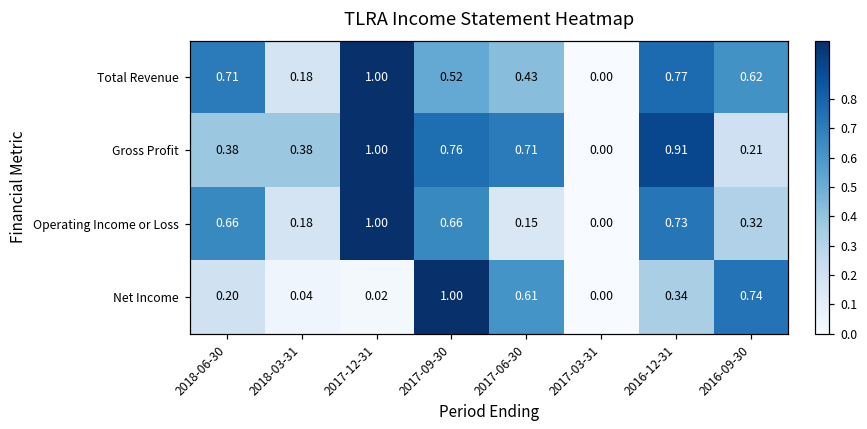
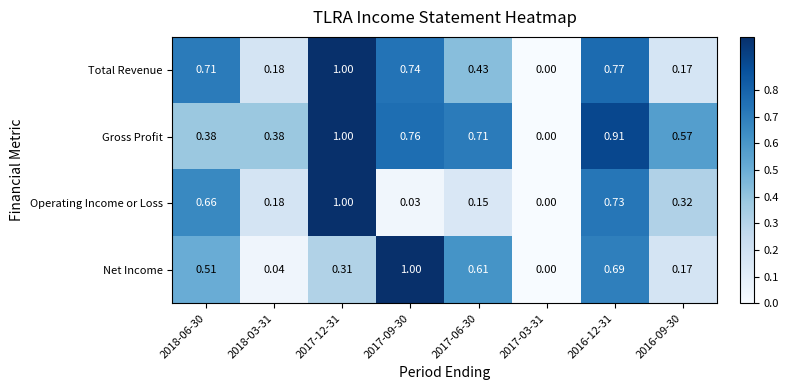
  {
    "Total Revenue": {
      "2018-06-30": 0.71,
      "2018-03-31": 0.18,
      "2017-12-31": 1.00,
-     "2017-09-30": 0.52,
+     "2017-09-30": 0.74,
      "2017-06-30": 0.43,
      "2017-03-31": 0.00,
      "2016-12-31": 0.77,
-     "2016-09-30": 0.62
+     "2016-09-30": 0.17
    },
    "Gross Profit": {
      "2018-06-30": 0.38,
      "2018-03-31": 0.38,
      "2017-12-31": 1.00,
      "2017-09-30": 0.76,
      "2017-06-30": 0.71,
      "2017-03-31": 0.00,
      "2016-12-31": 0.91,
-     "2016-09-30": 0.21
+     "2016-09-30": 0.57
    },
    "Operating Income or Loss": {
      "2018-06-30": 0.66,
      "2018-03-31": 0.18,
      "2017-12-31": 1.00,
-     "2017-09-30": 0.66,
+     "2017-09-30": 0.03,
      "2017-06-30": 0.15,
      "2017-03-31": 0.00,
      "2016-12-31": 0.73,
      "2016-09-30": 0.32
    },
    "Net Income": {
-     "2018-06-30": 0.20,
+     "2018-06-30": 0.51,
      "2018-03-31": 0.04,
-     "2017-12-31": 0.02,
+     "2017-12-31": 0.31,
      "2017-09-30": 1.00,
      "2017-06-30": 0.61,
      "2017-03-31": 0.00,
-     "2016-12-31": 0.34,
-     "2016-09-30": 0.74
+     "2016-12-31": 0.69,
+     "2016-09-30": 0.17
    }
  }
